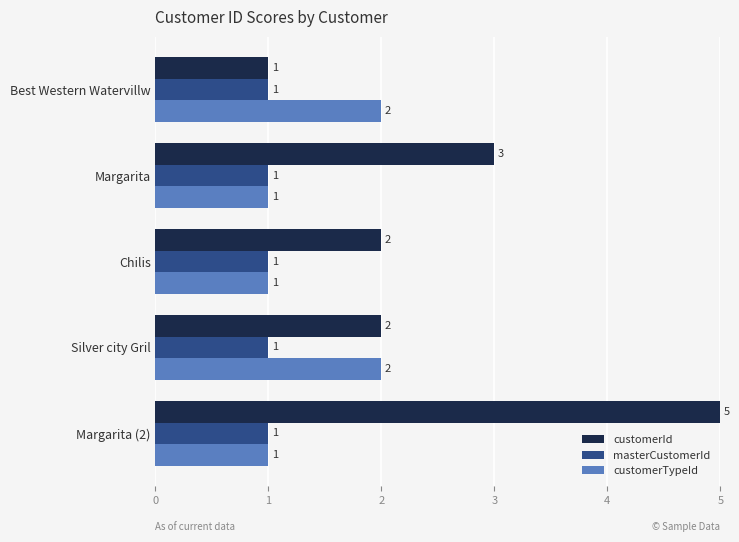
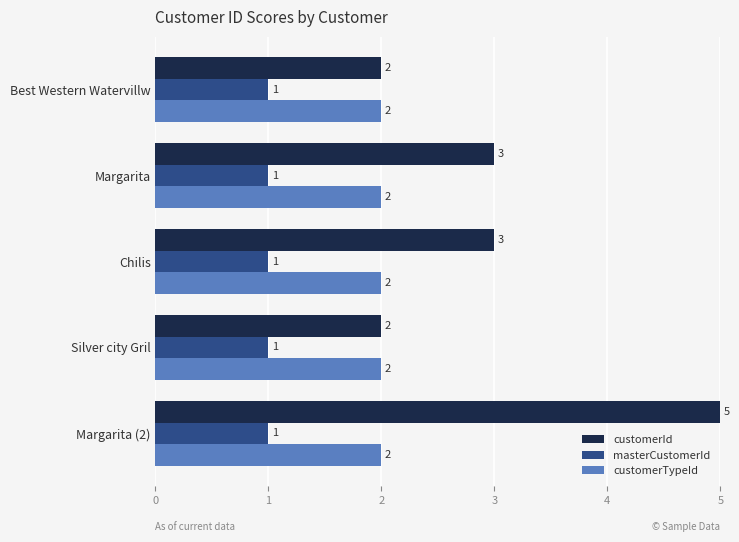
  {
    "customerId": {
-     "Best Western Watervillw": 1,
+     "Best Western Watervillw": 2,
      "Margarita": 3,
-     "Chilis": 2,
+     "Chilis": 3,
      "Silver city Gril": 2,
      "Margarita (2)": 5
    },
    "masterCustomerId": {
      "Best Western Watervillw": 1,
      "Margarita": 1,
      "Chilis": 1,
      "Silver city Gril": 1,
      "Margarita (2)": 1
    },
    "customerTypeId": {
      "Best Western Watervillw": 2,
-     "Margarita": 1,
-     "Chilis": 1,
+     "Margarita": 2,
+     "Chilis": 2,
      "Silver city Gril": 2,
-     "Margarita (2)": 1
+     "Margarita (2)": 2
    }
  }
